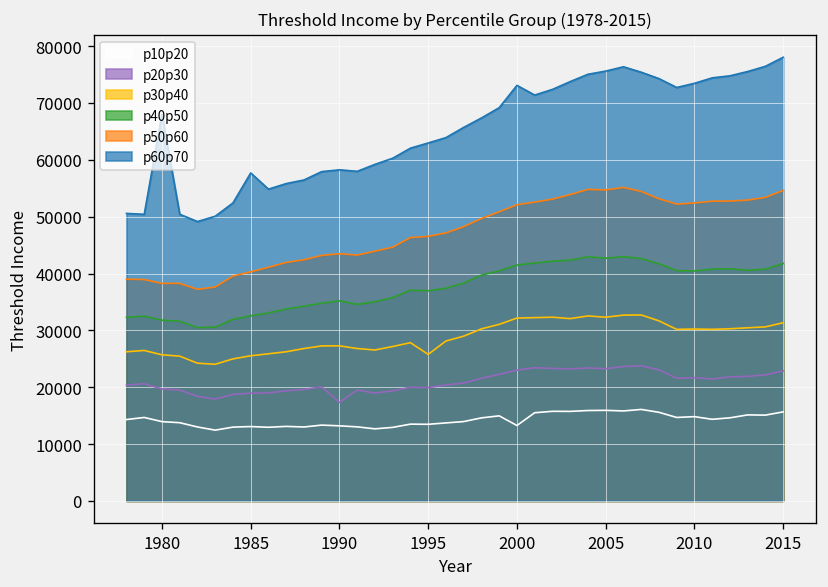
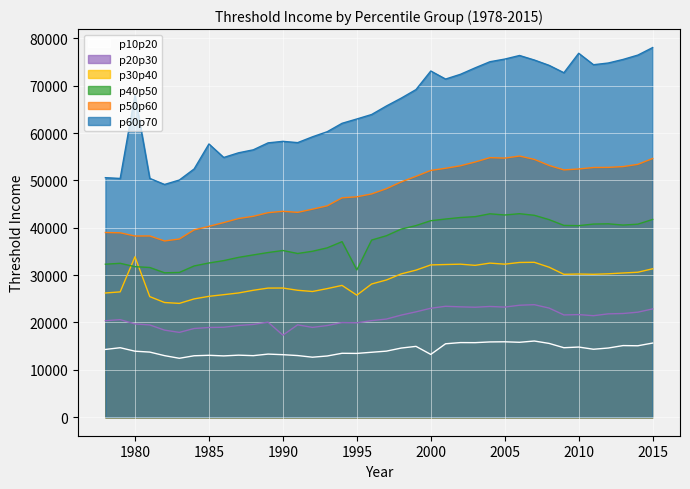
  {
    "p10p20": {
      "1980": 14000,
      "1985": 13000,
      "1990": 13000,
      "1995": 13000,
      "2000": 13000,
      "2005": 16000,
      "2010": 15000,
      "2015": 16000
    },
    "p20p30": {
      "1980": 20000,
      "1985": 19000,
      "1990": 17000,
      "1995": 20000,
      "2000": 23000,
      "2005": 23000,
      "2010": 22000,
      "2015": 23000
    },
    "p30p40": {
-     "1980": 26000,
+     "1980": 34000,
      "1985": 26000,
      "1990": 27000,
      "1995": 26000,
      "2000": 32000,
      "2005": 32000,
      "2010": 30000,
      "2015": 31000
    },
    "p40p50": {
      "1980": 32000,
      "1985": 33000,
      "1990": 35000,
-     "1995": 37000,
+     "1995": 31000,
      "2000": 41000,
      "2005": 43000,
      "2010": 40000,
      "2015": 42000
    },
    "p50p60": {
      "1980": 38000,
      "1985": 40000,
      "1990": 43000,
      "1995": 47000,
      "2000": 52000,
      "2005": 55000,
      "2010": 52000,
      "2015": 55000
    },
    "p60p70": {
      "1985": 58000,
      "1990": 58000,
      "1995": 63000,
      "2000": 73000,
      "2005": 76000,
-     "2010": 73000,
+     "2010": 77000,
      "2015": 78000
    }
  }
